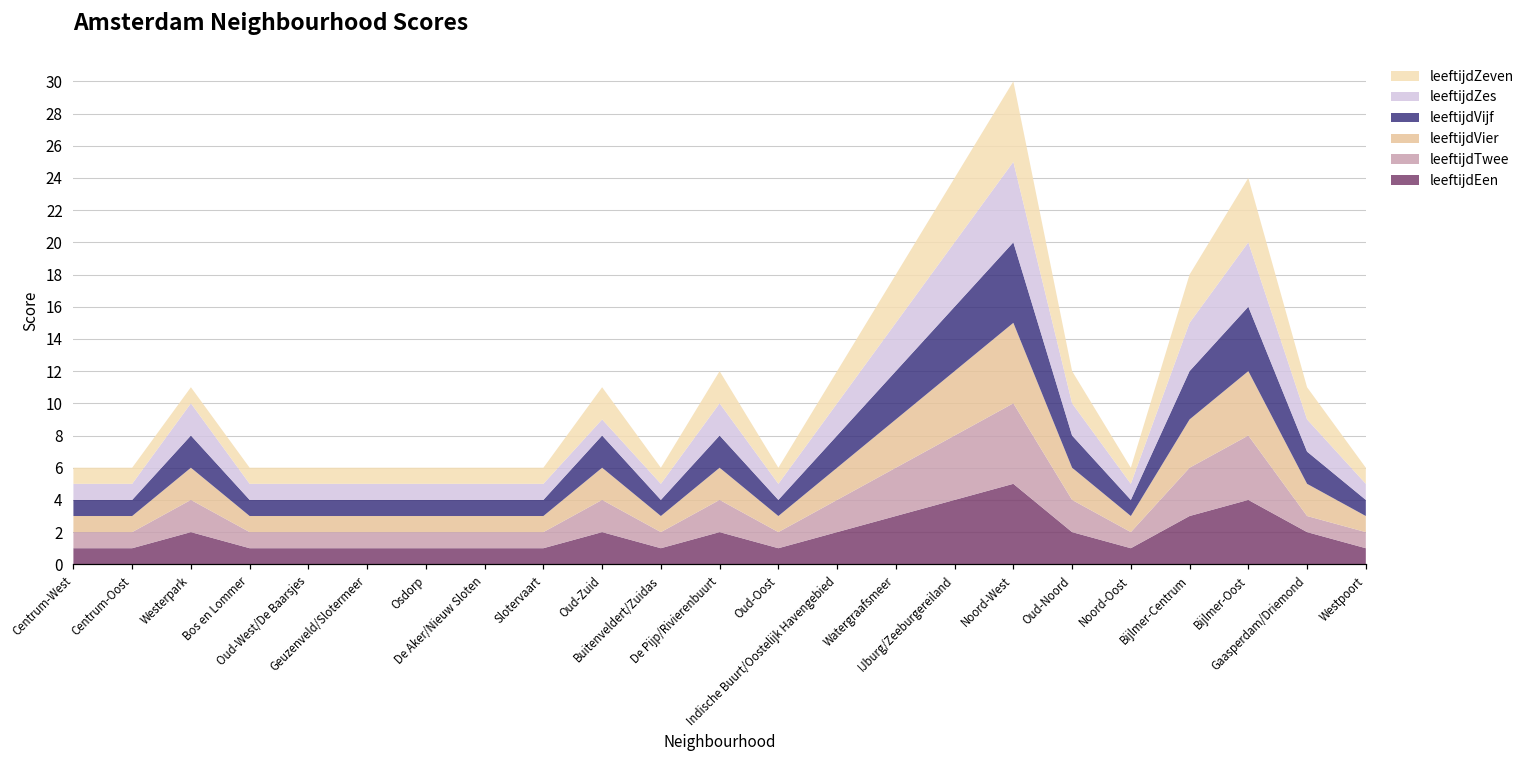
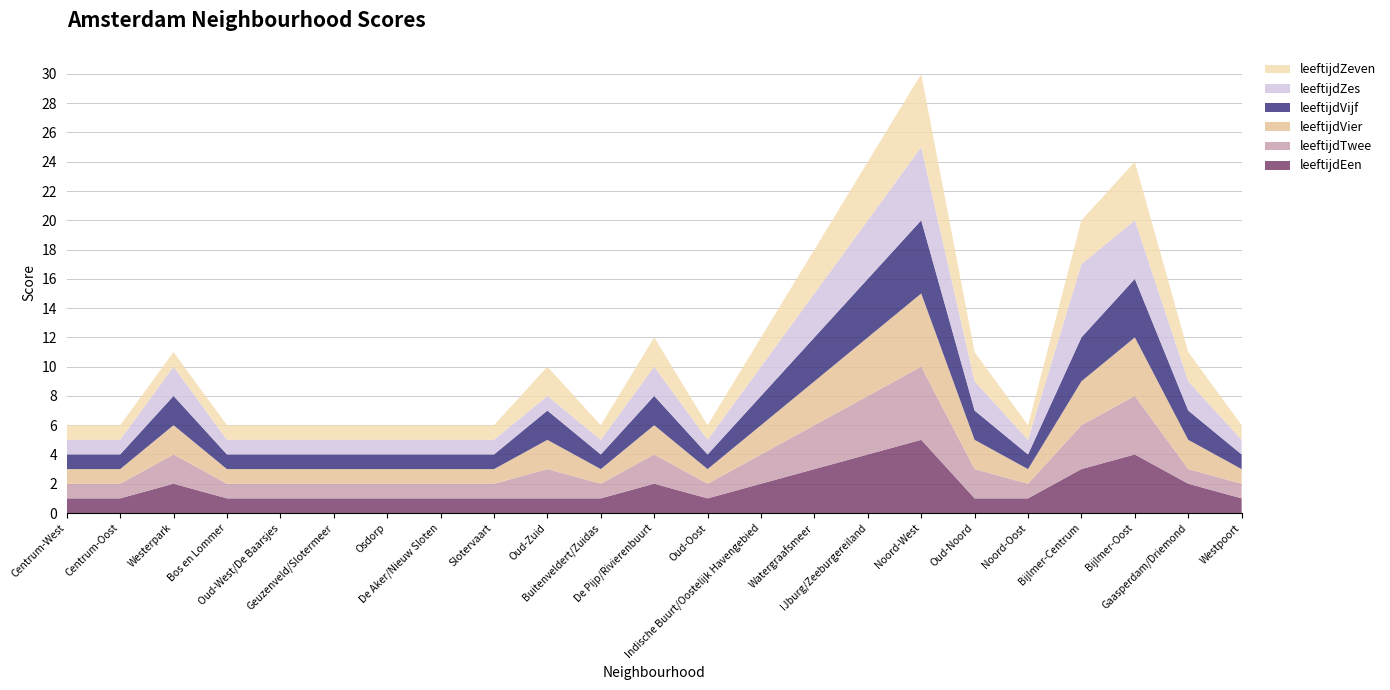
  {
    "leeftijdEen": {
      "Centrum-West": 1,
      "Centrum-Oost": 1,
      "Westerpark": 2,
      "Bos en Lommer": 1,
      "Oud-West/De Baarsjes": 1,
      "Geuzenveld/Slotermeer": 1,
      "Osdorp": 1,
      "De Aker/Nieuw Sloten": 1,
      "Slotervaart": 1,
-     "Oud-Zuid": 2,
+     "Oud-Zuid": 1,
      "Buitenveldert/Zuidas": 1,
      "De Pijp/Rivierenbuurt": 2,
      "Oud-Oost": 1,
      "Indische Buurt/Oostelijk Havengebied": 2,
      "Watergraafsmeer": 3,
      "IJburg/Zeeburgereiland": 4,
      "Noord-West": 5,
-     "Oud-Noord": 2,
+     "Oud-Noord": 1,
      "Noord-Oost": 1,
      "Bijlmer-Centrum": 3,
      "Bijlmer-Oost": 4,
      "Gaasperdam/Driemond": 2,
      "Westpoort": 1
    },
    "leeftijdVijf": {
      "Centrum-West": 1,
      "Centrum-Oost": 1,
      "Westerpark": 2,
      "Bos en Lommer": 1,
      "Oud-West/De Baarsjes": 1,
      "Geuzenveld/Slotermeer": 1,
      "Osdorp": 1,
      "De Aker/Nieuw Sloten": 1,
      "Slotervaart": 1,
      "Oud-Zuid": 2,
      "Buitenveldert/Zuidas": 1,
      "De Pijp/Rivierenbuurt": 2,
      "Oud-Oost": 1,
      "Indische Buurt/Oostelijk Havengebied": 2,
      "Watergraafsmeer": 3,
      "IJburg/Zeeburgereiland": 4,
      "Noord-West": 5,
      "Oud-Noord": 2,
      "Noord-Oost": 1,
      "Bijlmer-Centrum": 3,
      "Bijlmer-Oost": 4,
      "Gaasperdam/Driemond": 2,
      "Westpoort": 1
    },
    "leeftijdZes": {
      "Centrum-West": 1,
      "Centrum-Oost": 1,
      "Westerpark": 2,
      "Bos en Lommer": 1,
      "Oud-West/De Baarsjes": 1,
      "Geuzenveld/Slotermeer": 1,
      "Osdorp": 1,
      "De Aker/Nieuw Sloten": 1,
      "Slotervaart": 1,
      "Oud-Zuid": 1,
      "Buitenveldert/Zuidas": 1,
      "De Pijp/Rivierenbuurt": 2,
      "Oud-Oost": 1,
      "Indische Buurt/Oostelijk Havengebied": 2,
      "Watergraafsmeer": 3,
      "IJburg/Zeeburgereiland": 4,
      "Noord-West": 5,
      "Oud-Noord": 2,
      "Noord-Oost": 1,
-     "Bijlmer-Centrum": 3,
+     "Bijlmer-Centrum": 5,
      "Bijlmer-Oost": 4,
      "Gaasperdam/Driemond": 2,
      "Westpoort": 1
    }
  }
